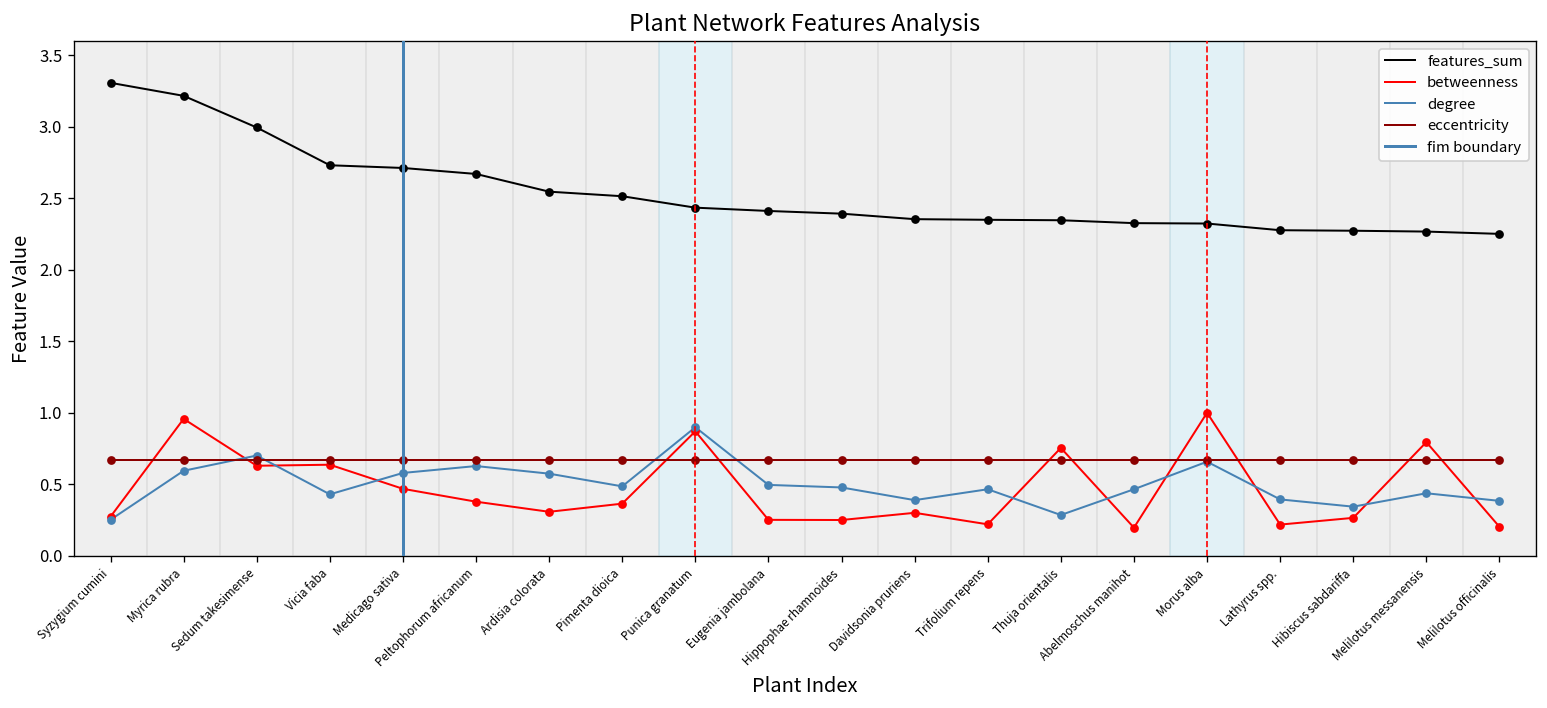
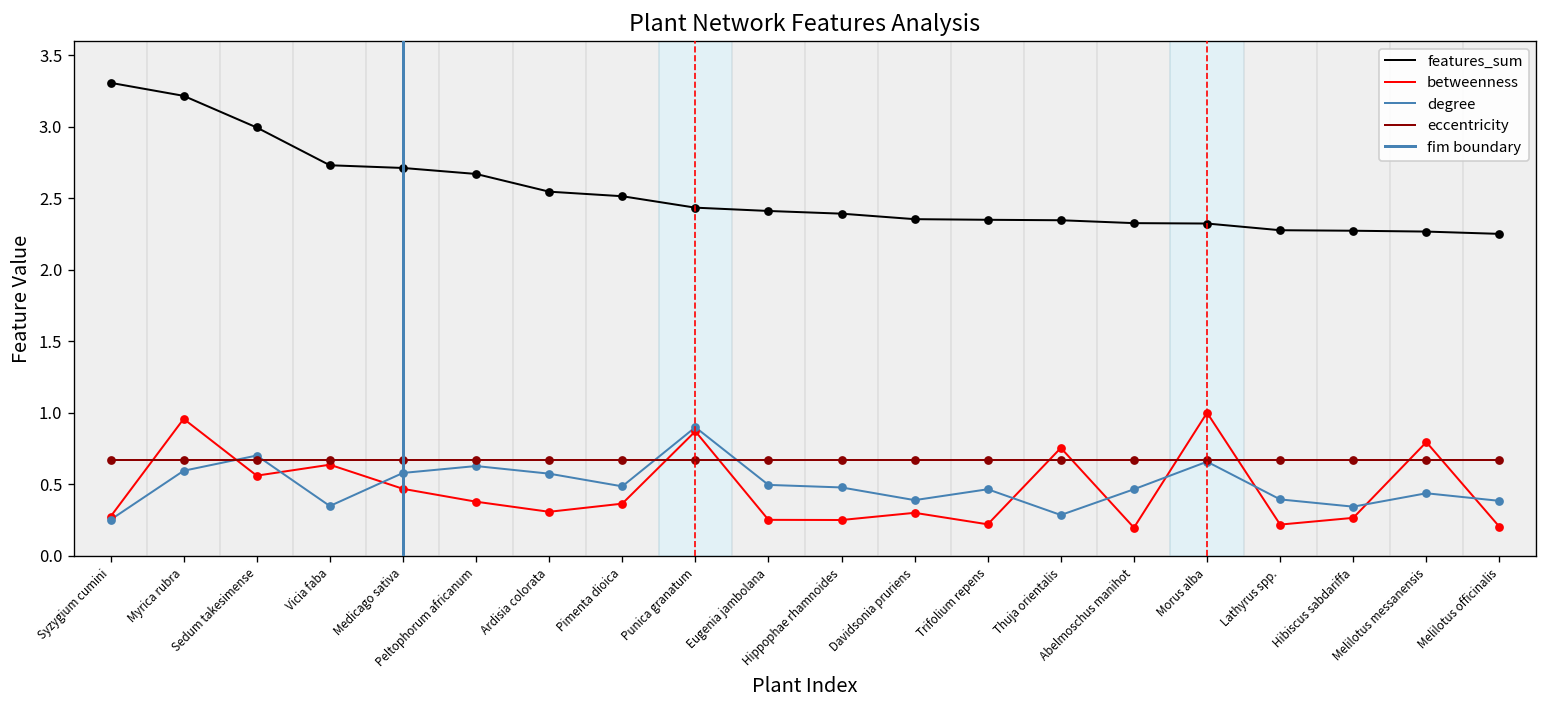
  {
    "features_sum": {
      "Syzygium cumini": 3.31,
      "Myrica rubra": 3.22,
      "Sedum takesimense": 3.00,
      "Vicia faba": 2.73,
      "Medicago sativa": 2.71,
      "Peltophorum africanum": 2.67,
      "Ardisia colorata": 2.55,
      "Pimenta dioica": 2.52,
      "Punica granatum": 2.44,
      "Eugenia jambolana": 2.41,
      "Hippophae rhamnoides": 2.39,
      "Davidsonia pruriens": 2.35,
      "Trifolium repens": 2.35,
      "Thuja orientalis": 2.35,
      "Abelmoschus manihot": 2.33,
      "Morus alba": 2.32,
      "Lathyrus spp.": 2.28,
      "Hibiscus sabdariffa": 2.27,
      "Melilotus messanensis": 2.27,
      "Melilotus officinalis": 2.25
    },
    "betweenness": {
      "Syzygium cumini": 0.27,
      "Myrica rubra": 0.96,
-     "Sedum takesimense": 0.63,
+     "Sedum takesimense": 0.56,
      "Vicia faba": 0.64,
      "Medicago sativa": 0.47,
      "Peltophorum africanum": 0.38,
      "Ardisia colorata": 0.31,
      "Pimenta dioica": 0.36,
      "Punica granatum": 0.87,
      "Eugenia jambolana": 0.25,
      "Hippophae rhamnoides": 0.25,
      "Davidsonia pruriens": 0.30,
      "Trifolium repens": 0.22,
      "Thuja orientalis": 0.75,
      "Abelmoschus manihot": 0.20,
      "Morus alba": 1.00,
      "Lathyrus spp.": 0.22,
      "Hibiscus sabdariffa": 0.26,
      "Melilotus messanensis": 0.79,
      "Melilotus officinalis": 0.20
    },
    "degree": {
      "Syzygium cumini": 0.25,
      "Myrica rubra": 0.59,
      "Sedum takesimense": 0.70,
-     "Vicia faba": 0.43,
+     "Vicia faba": 0.35,
      "Medicago sativa": 0.58,
      "Peltophorum africanum": 0.63,
      "Ardisia colorata": 0.57,
      "Pimenta dioica": 0.48,
      "Punica granatum": 0.90,
      "Eugenia jambolana": 0.49,
      "Hippophae rhamnoides": 0.48,
      "Davidsonia pruriens": 0.39,
      "Trifolium repens": 0.46,
      "Thuja orientalis": 0.28,
      "Abelmoschus manihot": 0.46,
      "Lathyrus spp.": 0.39,
      "Hibiscus sabdariffa": 0.34,
      "Melilotus messanensis": 0.44,
      "Melilotus officinalis": 0.38
    },
    "eccentricity": {
      "Syzygium cumini": 0.67,
      "Myrica rubra": 0.67,
      "Sedum takesimense": 0.67,
      "Vicia faba": 0.67,
      "Medicago sativa": 0.67,
      "Peltophorum africanum": 0.67,
      "Ardisia colorata": 0.67,
      "Pimenta dioica": 0.67,
      "Punica granatum": 0.67,
      "Eugenia jambolana": 0.67,
      "Hippophae rhamnoides": 0.67,
      "Davidsonia pruriens": 0.67,
      "Trifolium repens": 0.67,
      "Thuja orientalis": 0.67,
      "Abelmoschus manihot": 0.67,
      "Lathyrus spp.": 0.67,
      "Hibiscus sabdariffa": 0.67,
      "Melilotus messanensis": 0.67,
      "Melilotus officinalis": 0.67
    }
  }
